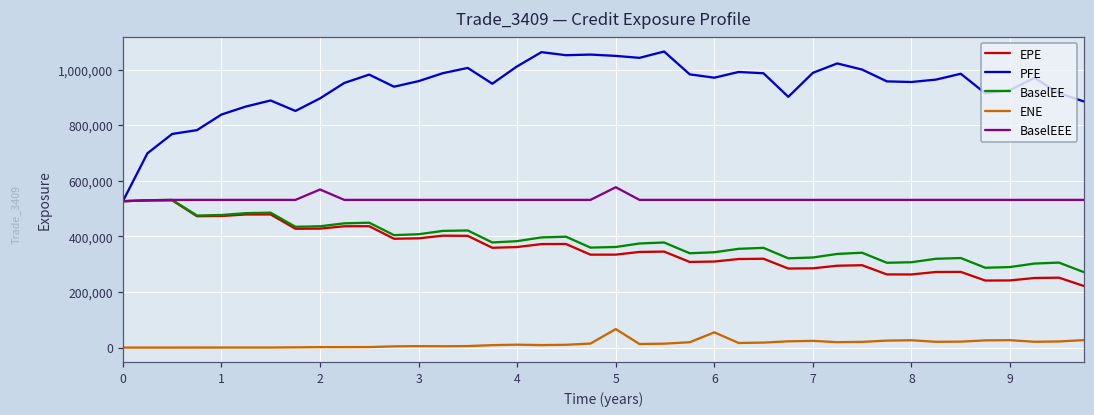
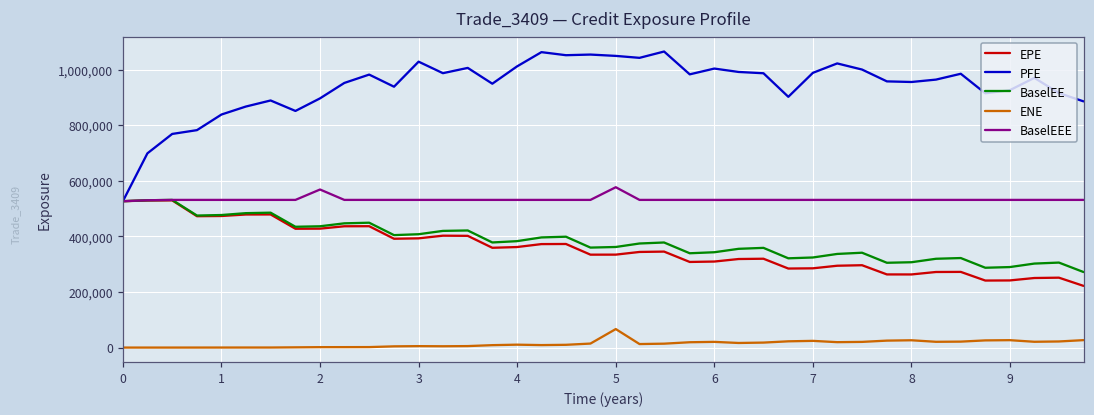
  {
    "EPE": {
      "3": "390,000",
      "4": "360,000",
      "5": "330,000",
      "6": "310,000",
      "7": "290,000",
      "8": "260,000",
      "9": "240,000"
    },
    "PFE": {
      "1": "840,000",
      "2": "900,000",
-     "3": "960,000",
+     "3": "1,030,000",
      "4": "1,010,000",
      "5": "1,050,000",
-     "6": "970,000",
+     "6": "1,000,000",
      "7": "990,000",
      "8": "960,000"
    },
    "BaselEE": {
      "3": "410,000",
      "4": "380,000",
      "5": "360,000",
      "6": "340,000",
      "7": "320,000",
      "8": "310,000",
      "9": "290,000"
    },
    "ENE": {
      "0": "0",
      "1": "0",
      "2": "0",
      "3": "10,000",
      "4": "10,000",
      "5": "70,000",
-     "6": "50,000",
+     "6": "20,000",
      "7": "20,000",
      "8": "30,000",
      "9": "30,000"
    },
    "BaselEEE": {
      "1": "530,000",
      "2": "570,000",
      "3": "530,000",
      "4": "530,000",
      "5": "580,000",
      "6": "530,000",
      "7": "530,000",
      "8": "530,000",
      "9": "530,000"
    }
  }
